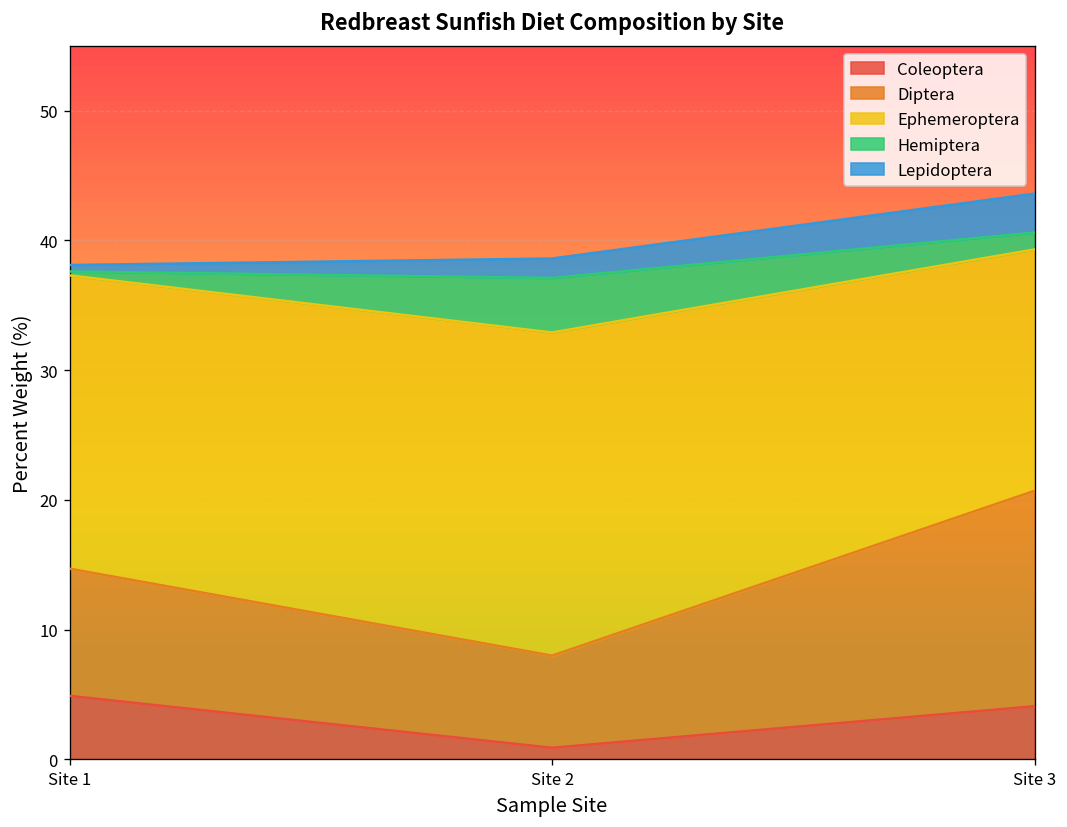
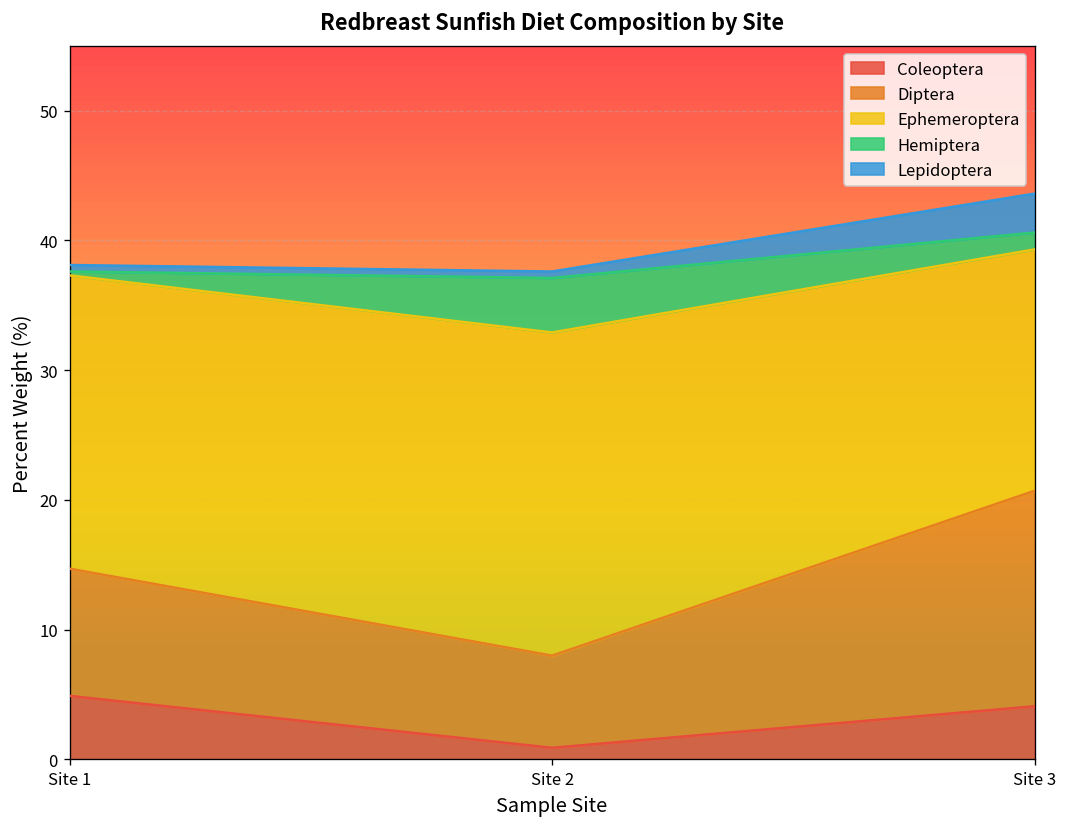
  {
    "Ephemeroptera": {
      "Site 1": 22.6,
      "Site 2": 24.9,
      "Site 3": 18.6
    },
    "Hemiptera": {
      "Site 1": 0.3,
      "Site 2": 4.2,
      "Site 3": 1.3
    },
    "Lepidoptera": {
      "Site 1": 0.5,
-     "Site 2": 1.5,
+     "Site 2": 0.5,
      "Site 3": 3.0
    }
  }
